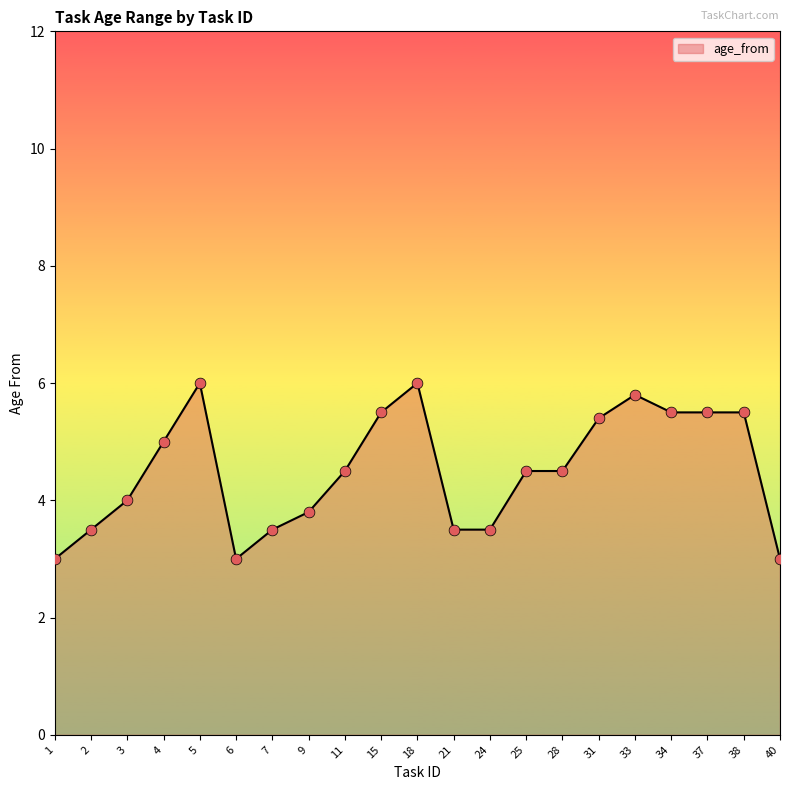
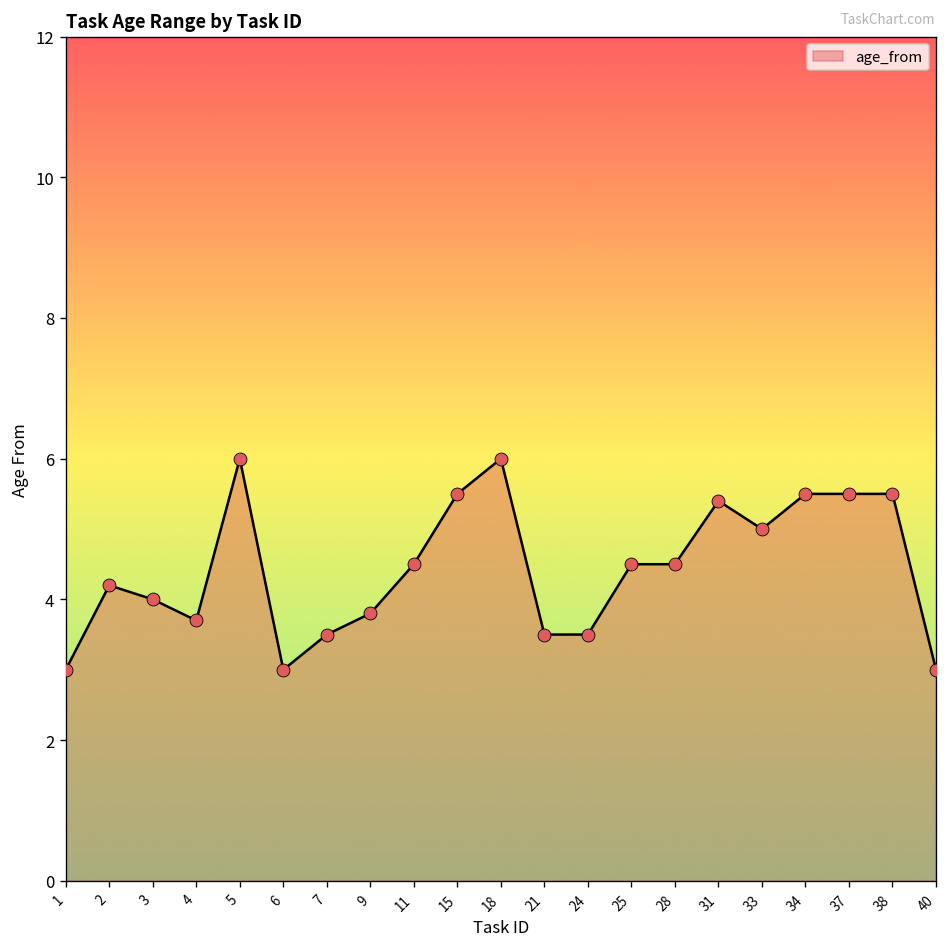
  {
    "1": 3.0,
-   "2": 3.5,
+   "2": 4.2,
    "3": 4.0,
-   "4": 5.0,
+   "4": 3.7,
    "5": 6.0,
    "6": 3.0,
    "7": 3.5,
    "9": 3.8,
    "11": 4.5,
    "15": 5.5,
    "18": 6.0,
    "21": 3.5,
    "24": 3.5,
    "25": 4.5,
    "28": 4.5,
    "31": 5.4,
-   "33": 5.8,
+   "33": 5.0,
    "34": 5.5,
    "37": 5.5,
    "38": 5.5,
    "40": 3.0
  }
